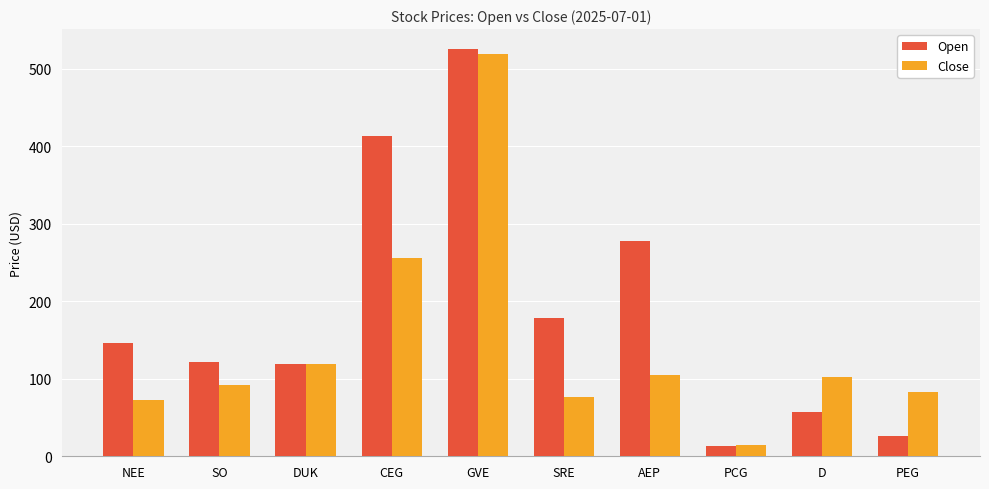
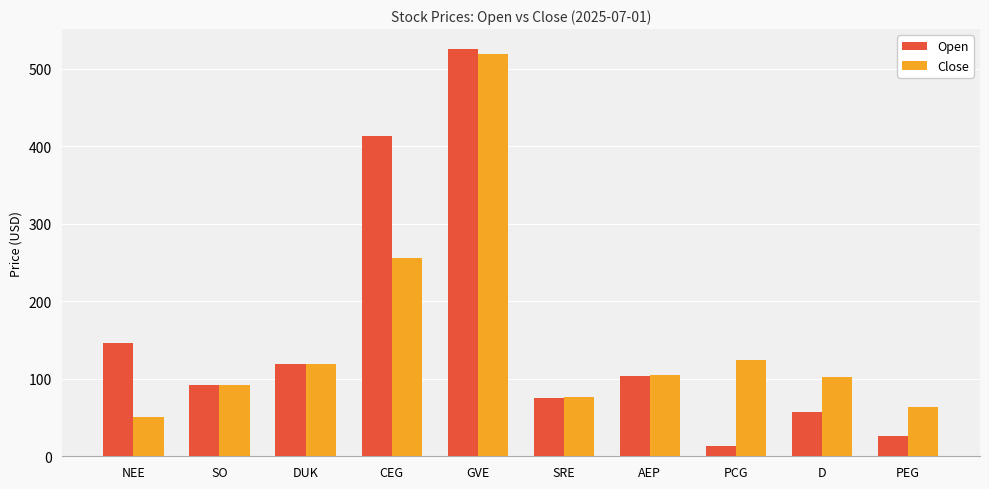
  {
    "Open": {
      "NEE": 150,
-     "SO": 120,
+     "SO": 90,
      "DUK": 120,
      "CEG": 410,
      "GVE": 530,
-     "SRE": 180,
-     "AEP": 280,
+     "SRE": 80,
+     "AEP": 100,
      "PCG": 10,
      "D": 60,
      "PEG": 30
    },
    "Close": {
-     "NEE": 70,
+     "NEE": 50,
      "SO": 90,
      "DUK": 120,
      "CEG": 260,
      "GVE": 520,
      "SRE": 80,
      "AEP": 100,
-     "PCG": 10,
+     "PCG": 120,
      "D": 100,
-     "PEG": 80
+     "PEG": 60
    }
  }
